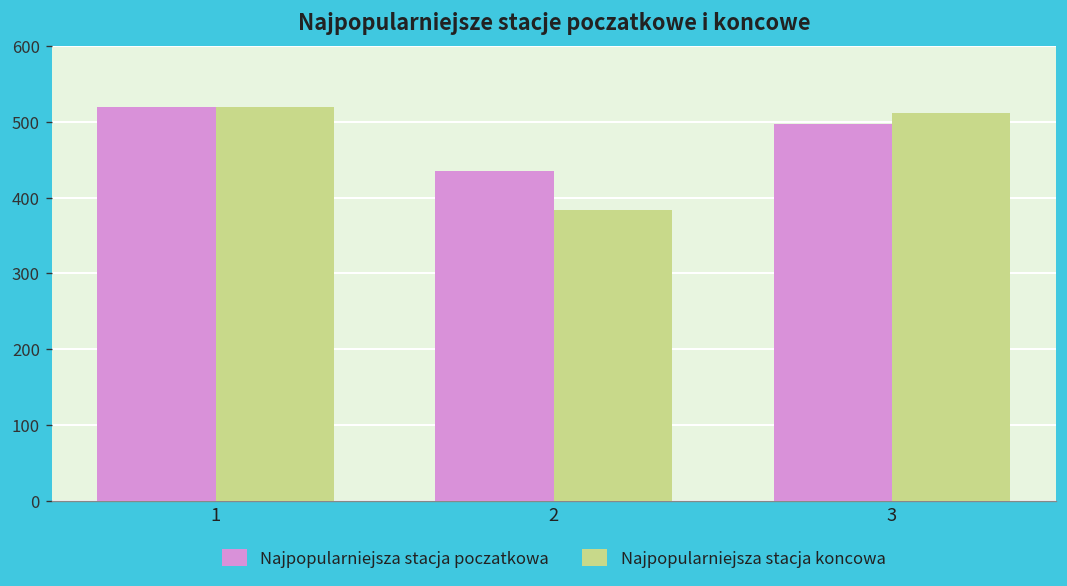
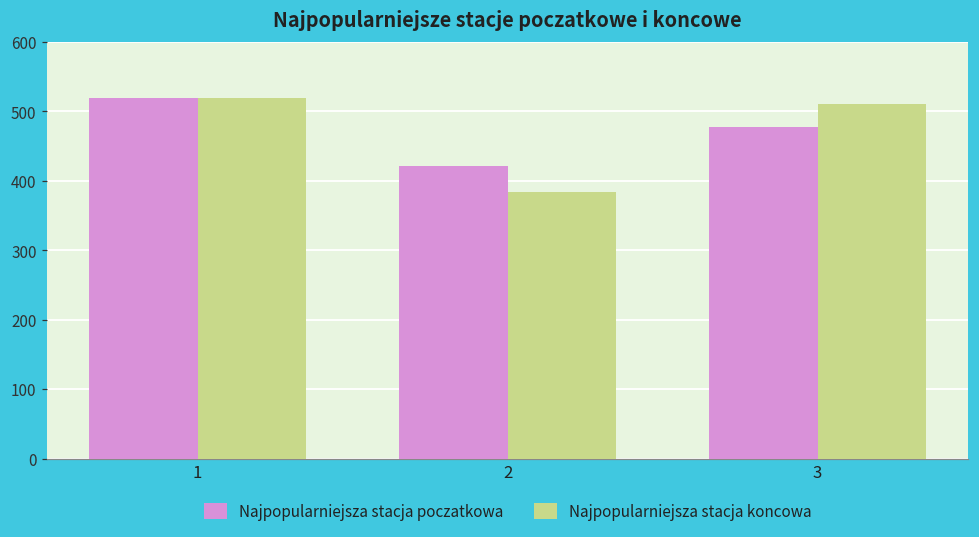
  {
    "Najpopularniejsza stacja poczatkowa": {
      "1": 520,
-     "2": 440,
-     "3": 500
+     "2": 420,
+     "3": 480
    },
    "Najpopularniejsza stacja koncowa": {
      "1": 520,
      "2": 380,
      "3": 510
    }
  }
